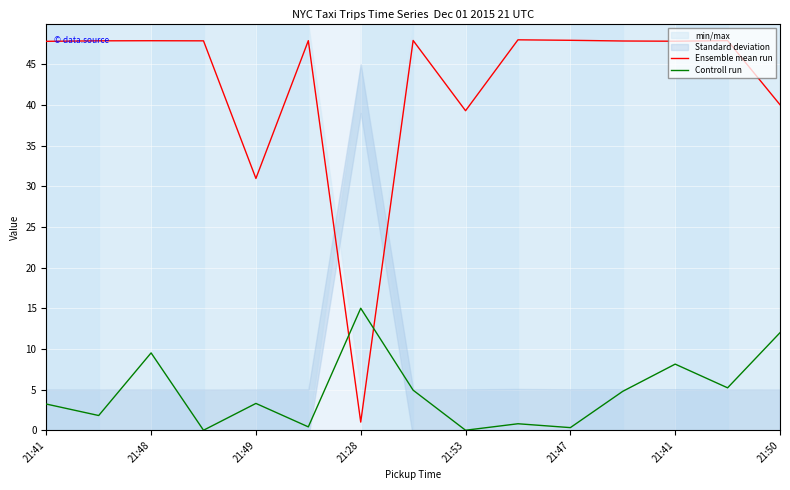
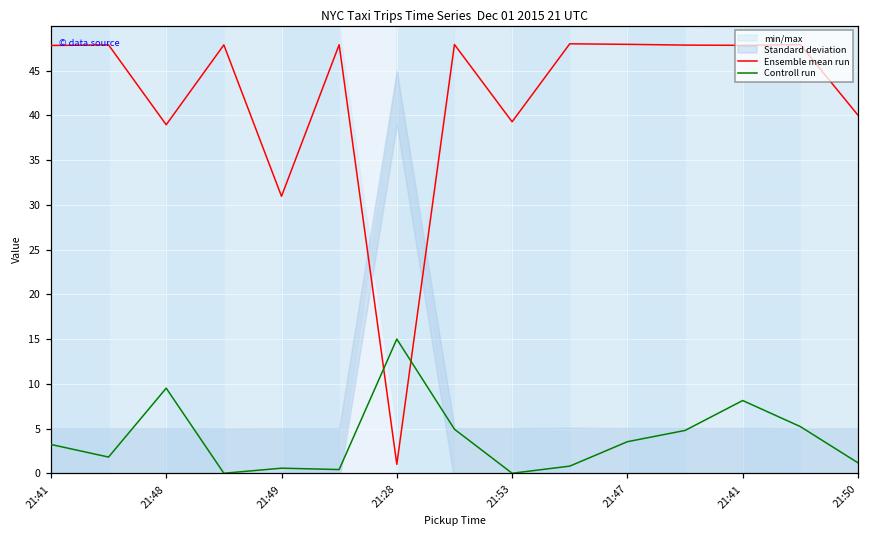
  {
    "Ensemble mean run": {
-     "21:48": 48,
+     "21:48": 39,
      "21:49": 31,
      "21:28": 1,
      "21:53": 39,
      "21:47": 48,
      "21:50": 40
    },
    "Controll run": {
      "21:48": 10,
-     "21:49": 3,
+     "21:49": 1,
      "21:28": 15,
      "21:53": 0,
-     "21:47": 0,
-     "21:50": 12
+     "21:47": 4,
+     "21:50": 1
    }
  }
